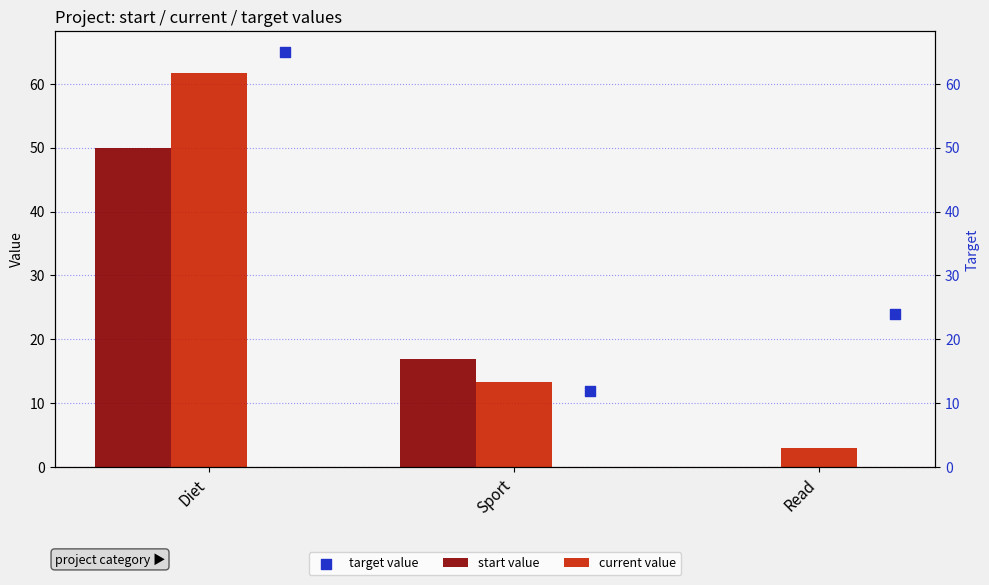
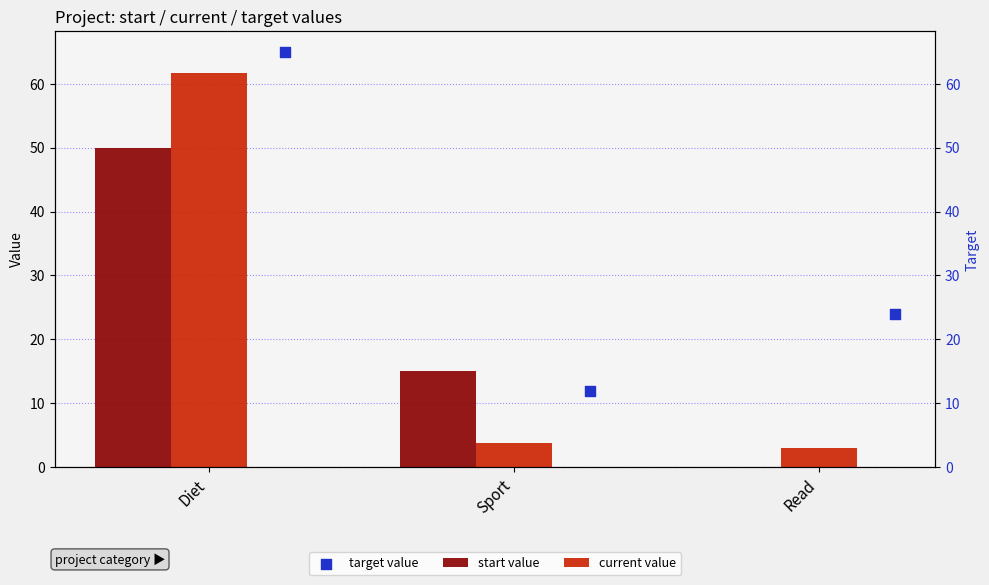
  {
    "start value": {
      "Diet": 50,
-     "Sport": 17,
+     "Sport": 15,
      "Read": 0
    },
    "current value": {
      "Diet": 62,
-     "Sport": 13,
+     "Sport": 4,
      "Read": 3
    }
  }
